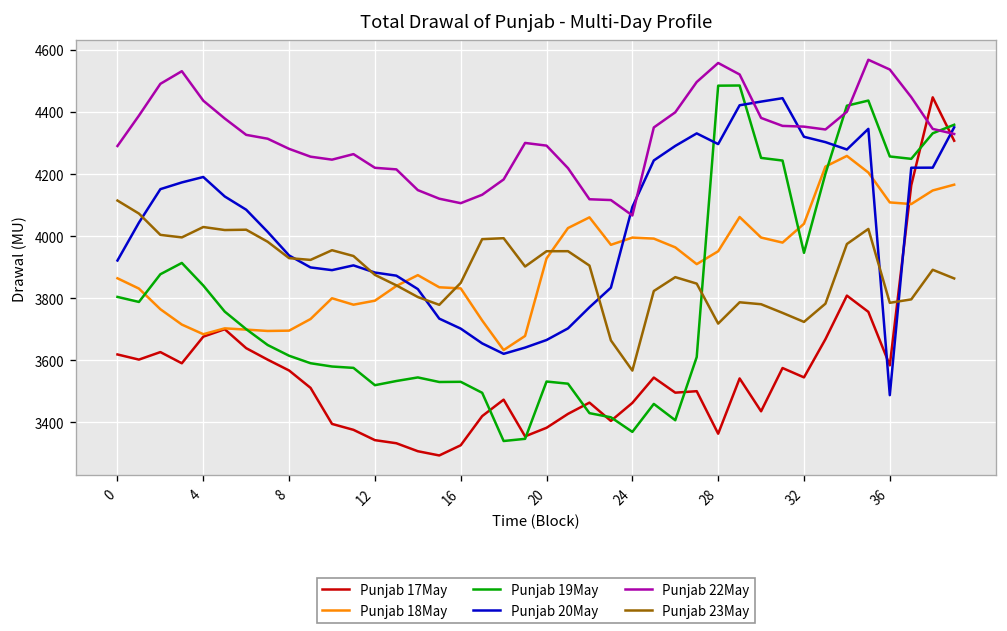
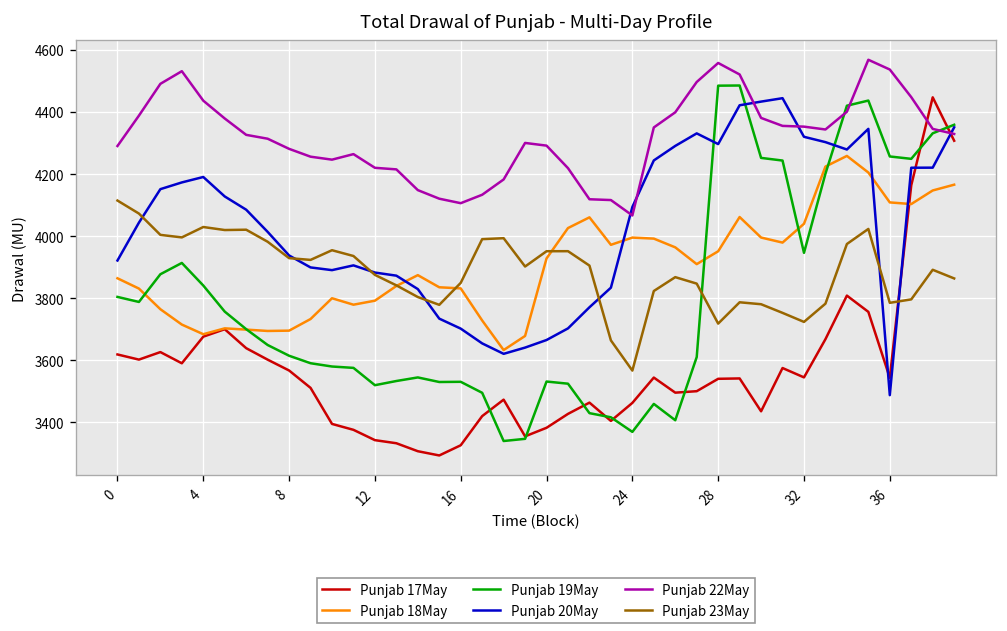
  {
    "Punjab 17May": {
      "0": 3620,
      "8": 3570,
      "12": 3340,
      "16": 3330,
      "20": 3380,
      "24": 3460,
-     "28": 3360,
+     "28": 3540,
      "32": 3540,
-     "36": 3580
+     "36": 3540
    },
    "Punjab 18May": {
      "0": 3860,
      "8": 3700,
      "12": 3790,
      "16": 3830,
      "20": 3930,
      "24": 4000,
      "28": 3950,
      "32": 4040,
      "36": 4110
    },
    "Punjab 19May": {
      "0": 3800,
      "4": 3840,
      "8": 3610,
      "12": 3520,
      "16": 3530,
      "20": 3530,
      "24": 3370,
      "28": 4480,
      "32": 3950,
      "36": 4260
    },
    "Punjab 20May": {
      "0": 3920,
      "4": 4190,
      "16": 3700,
      "20": 3670,
      "24": 4090,
      "28": 4300,
      "32": 4320,
      "36": 3490
    },
    "Punjab 22May": {
      "0": 4290,
      "4": 4440,
      "8": 4280,
      "12": 4220,
      "16": 4110,
      "20": 4290,
      "24": 4070,
      "28": 4560,
      "32": 4350,
      "36": 4540
    },
    "Punjab 23May": {
      "0": 4110,
      "4": 4030,
      "16": 3850,
      "20": 3950,
      "24": 3570,
      "28": 3720,
      "32": 3720,
      "36": 3780
    }
  }
